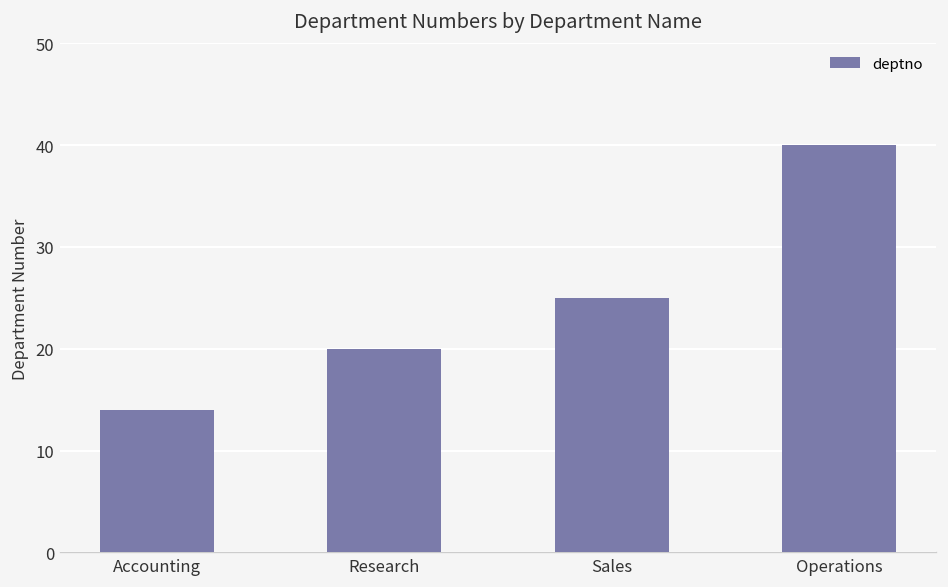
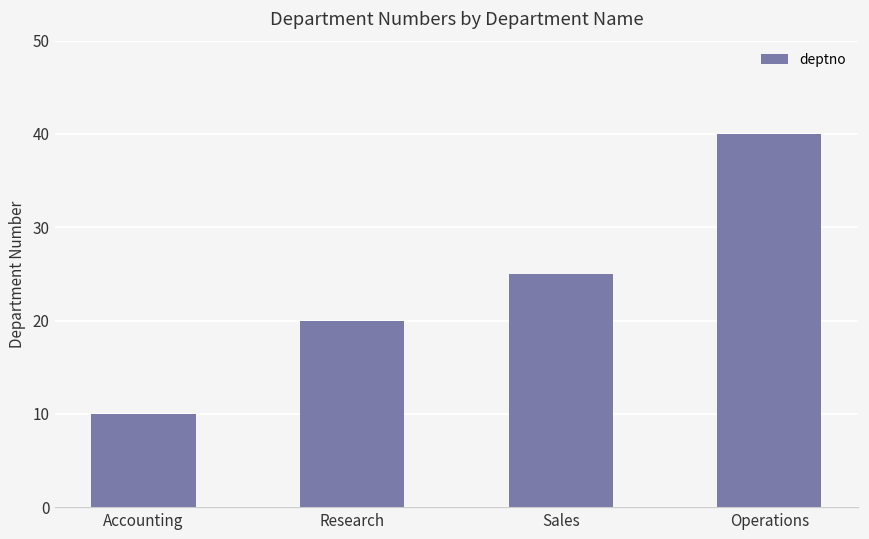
  {
-   "Accounting": 14,
+   "Accounting": 10,
    "Research": 20,
    "Sales": 25,
    "Operations": 40
  }
